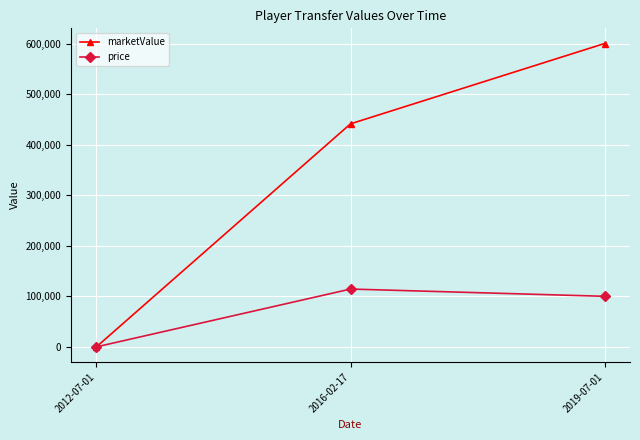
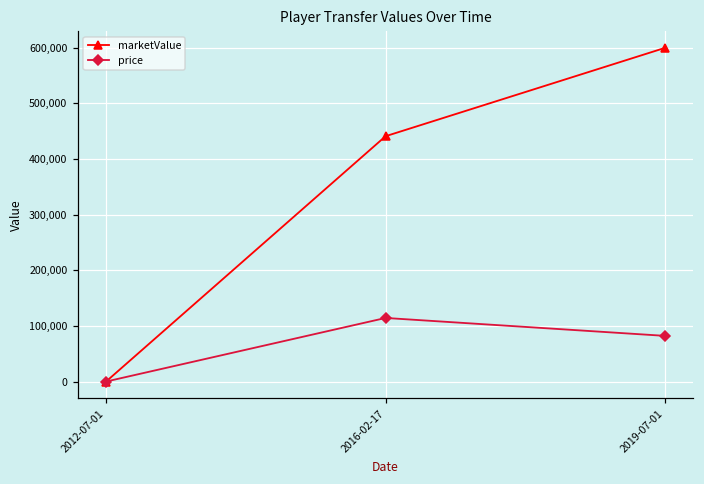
  {
    "marketValue": {
      "2016-02-17": "440,000",
      "2019-07-01": "600,000"
    },
    "price": {
      "2016-02-17": "110,000",
-     "2019-07-01": "100,000"
+     "2019-07-01": "80,000"
    }
  }
